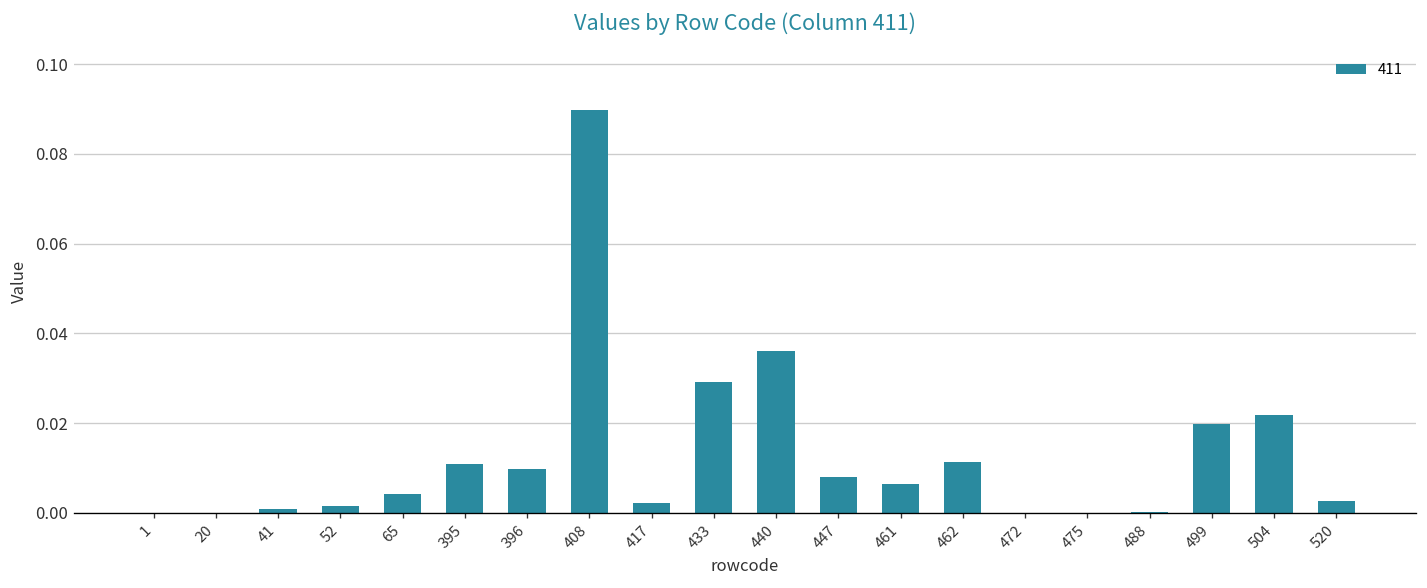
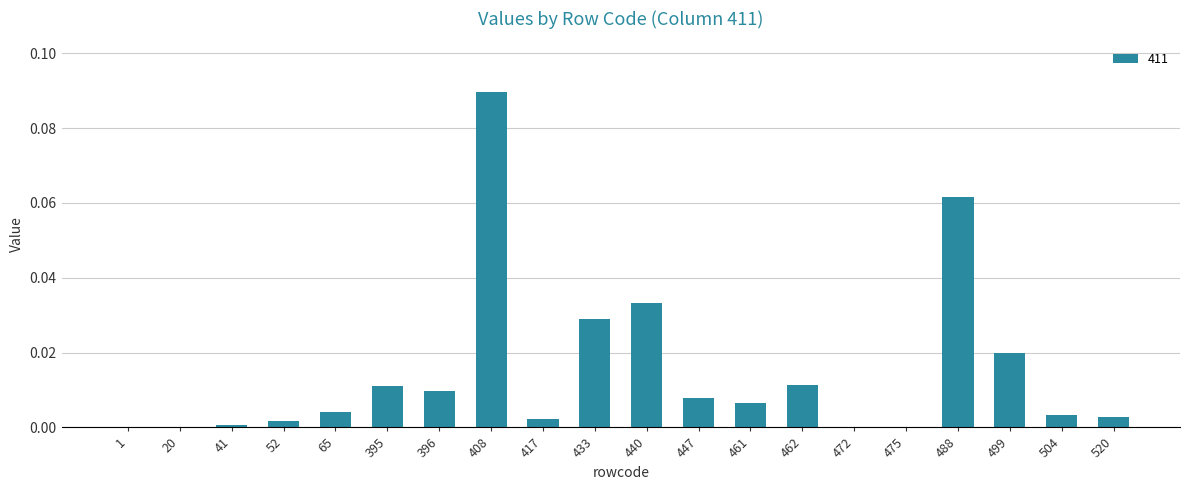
  {
    "41": 0.001,
    "52": 0.002,
    "65": 0.004,
    "395": 0.011,
    "396": 0.010,
    "408": 0.090,
    "417": 0.002,
    "433": 0.029,
-   "440": 0.036,
+   "440": 0.033,
    "447": 0.008,
    "461": 0.007,
    "462": 0.011,
    "472": 0.000,
    "475": 0.000,
-   "488": 0.000,
+   "488": 0.062,
    "499": 0.020,
-   "504": 0.022,
+   "504": 0.003,
    "520": 0.003
  }
